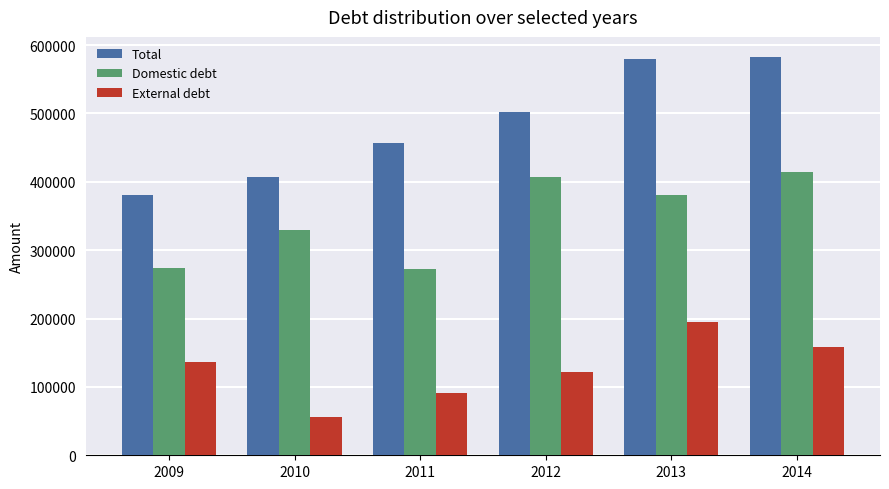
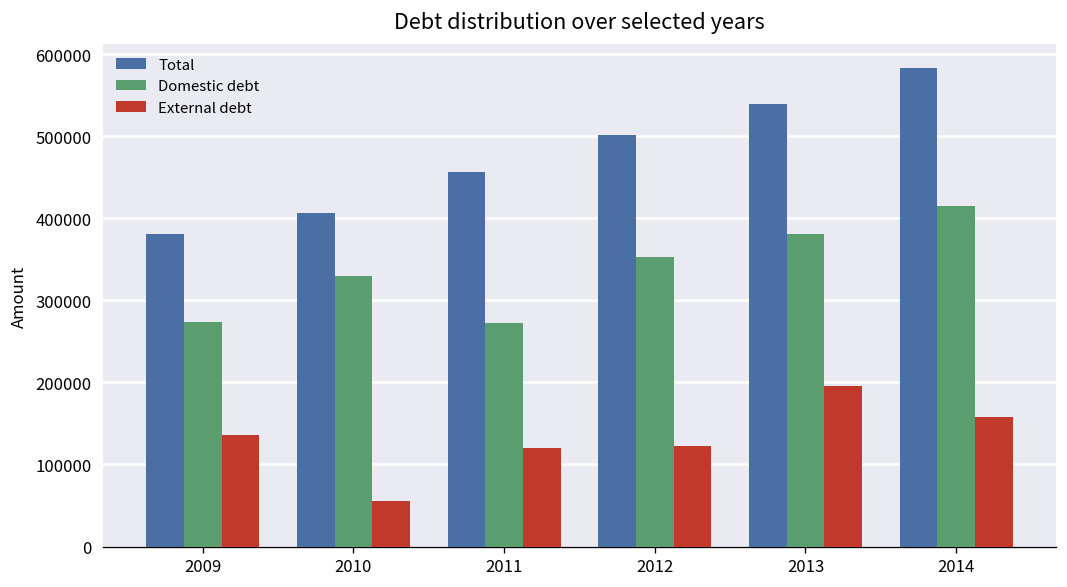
  {
    "Total": {
      "2009": 380000,
      "2010": 410000,
      "2011": 460000,
      "2012": 500000,
-     "2013": 580000,
+     "2013": 540000,
      "2014": 580000
    },
    "Domestic debt": {
      "2009": 270000,
      "2010": 330000,
      "2011": 270000,
-     "2012": 410000,
+     "2012": 350000,
      "2013": 380000,
      "2014": 410000
    },
    "External debt": {
      "2009": 140000,
      "2010": 60000,
-     "2011": 90000,
+     "2011": 120000,
      "2012": 120000,
      "2013": 200000,
      "2014": 160000
    }
  }
